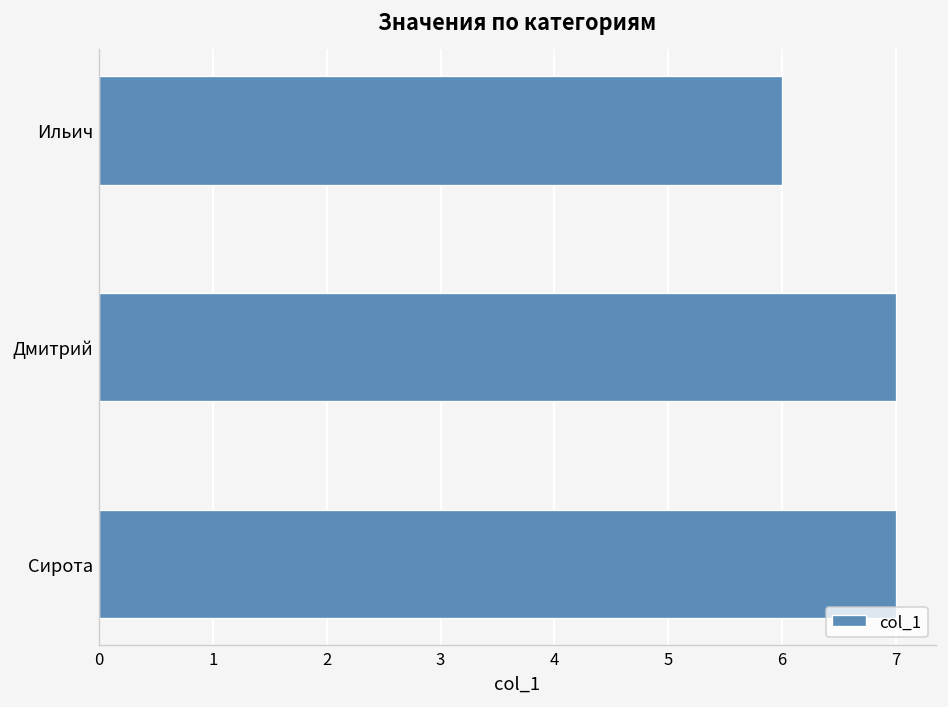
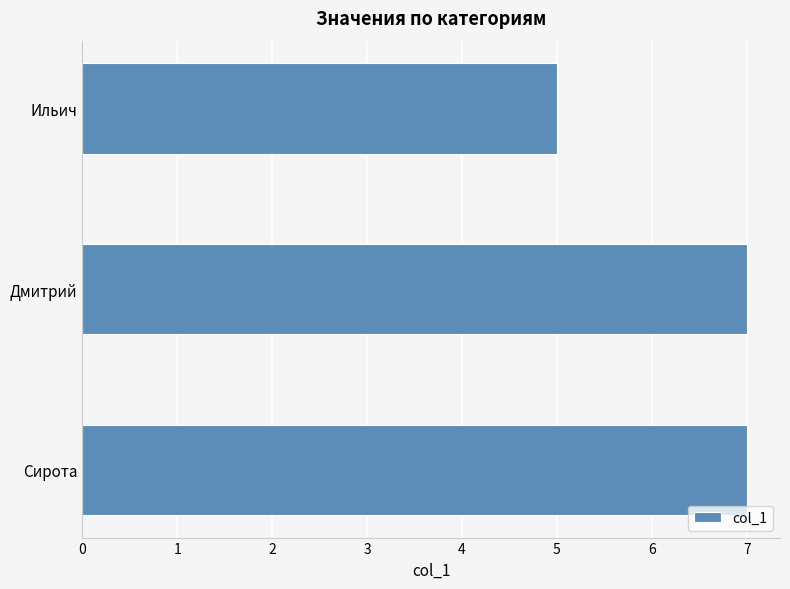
  {
-   "Ильич": 6,
+   "Ильич": 5,
    "Дмитрий": 7,
    "Сирота": 7
  }
